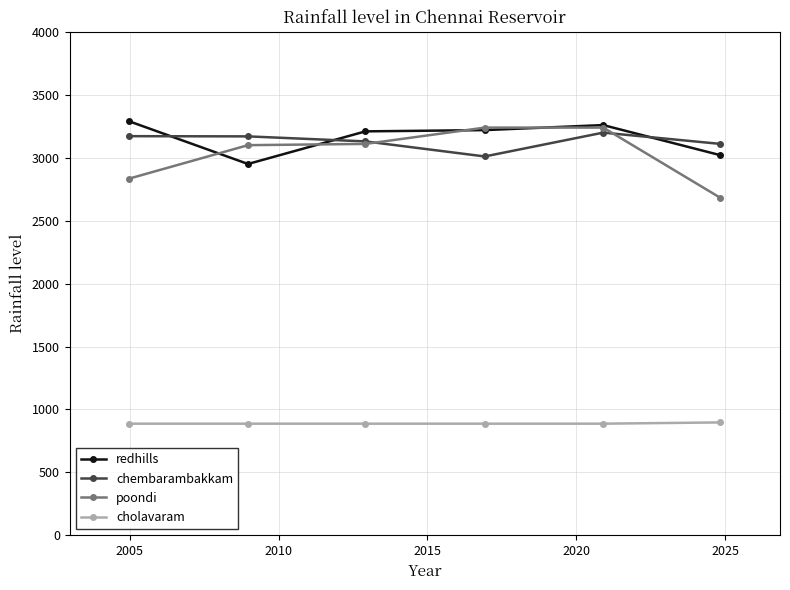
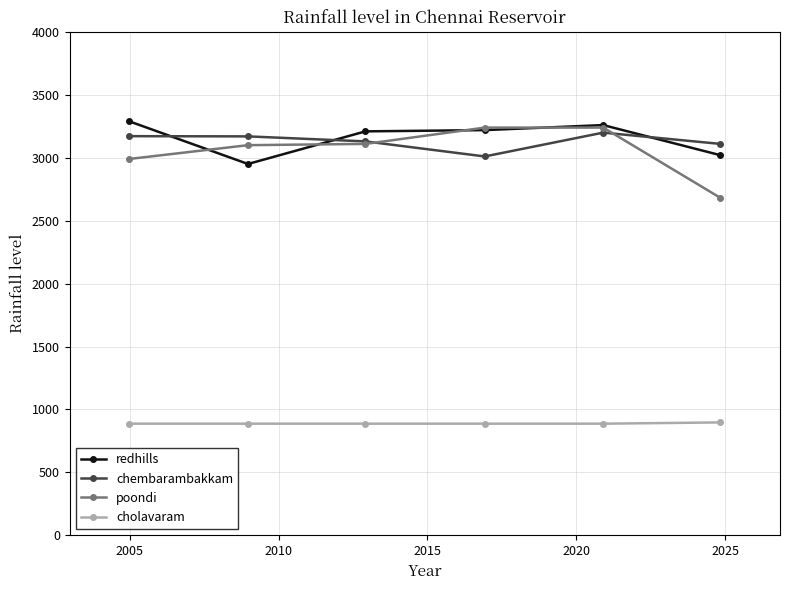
  {
    "redhills": {
      "2005": 3290
    },
    "chembarambakkam": {
      "2005": 3170
    },
    "poondi": {
-     "2005": 2830
+     "2005": 2990
    },
    "cholavaram": {
      "2005": 890
    }
  }
